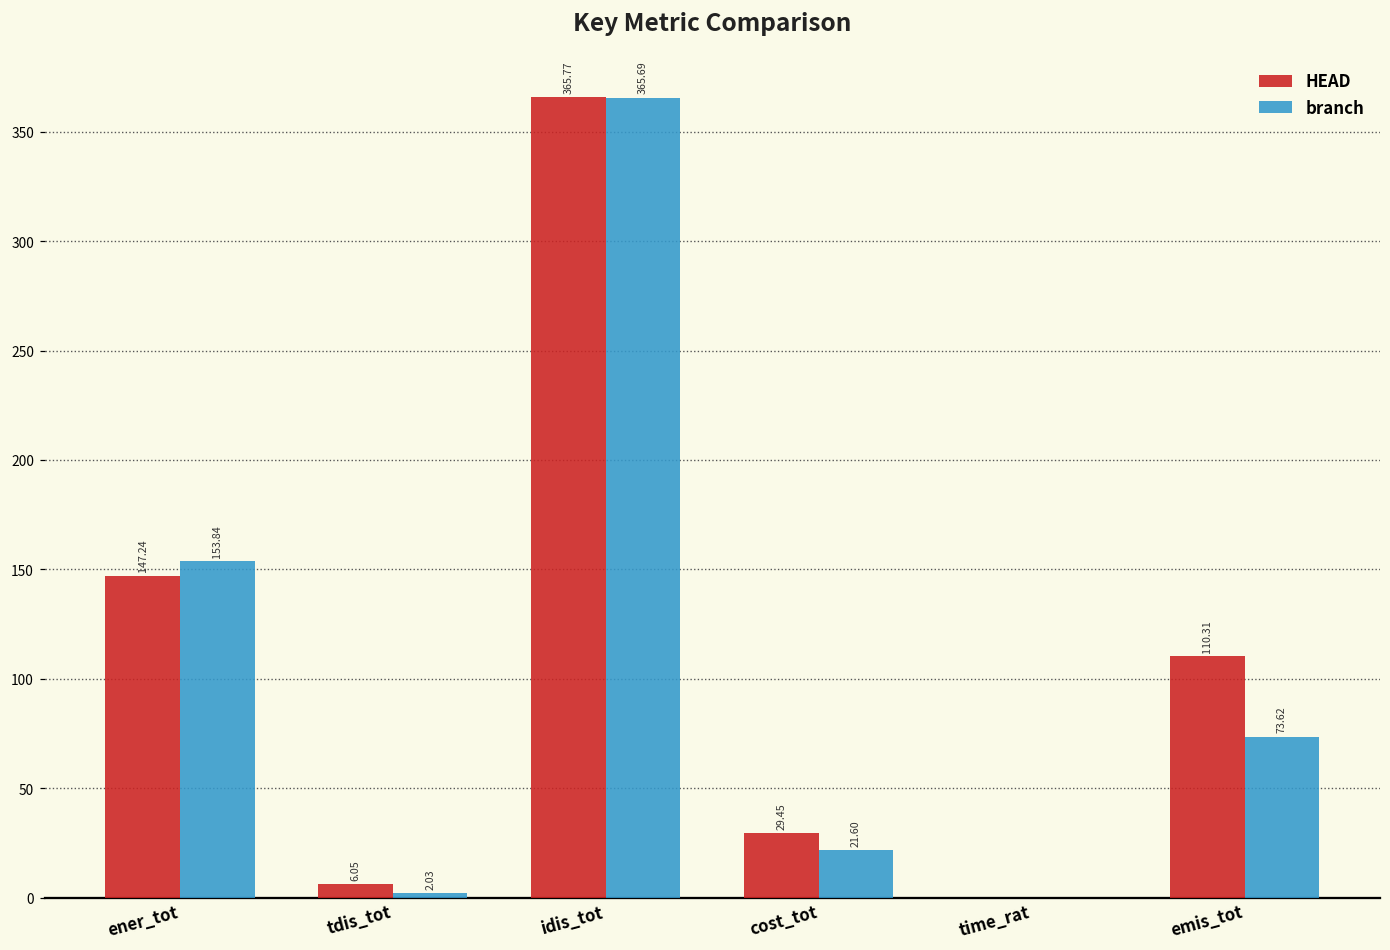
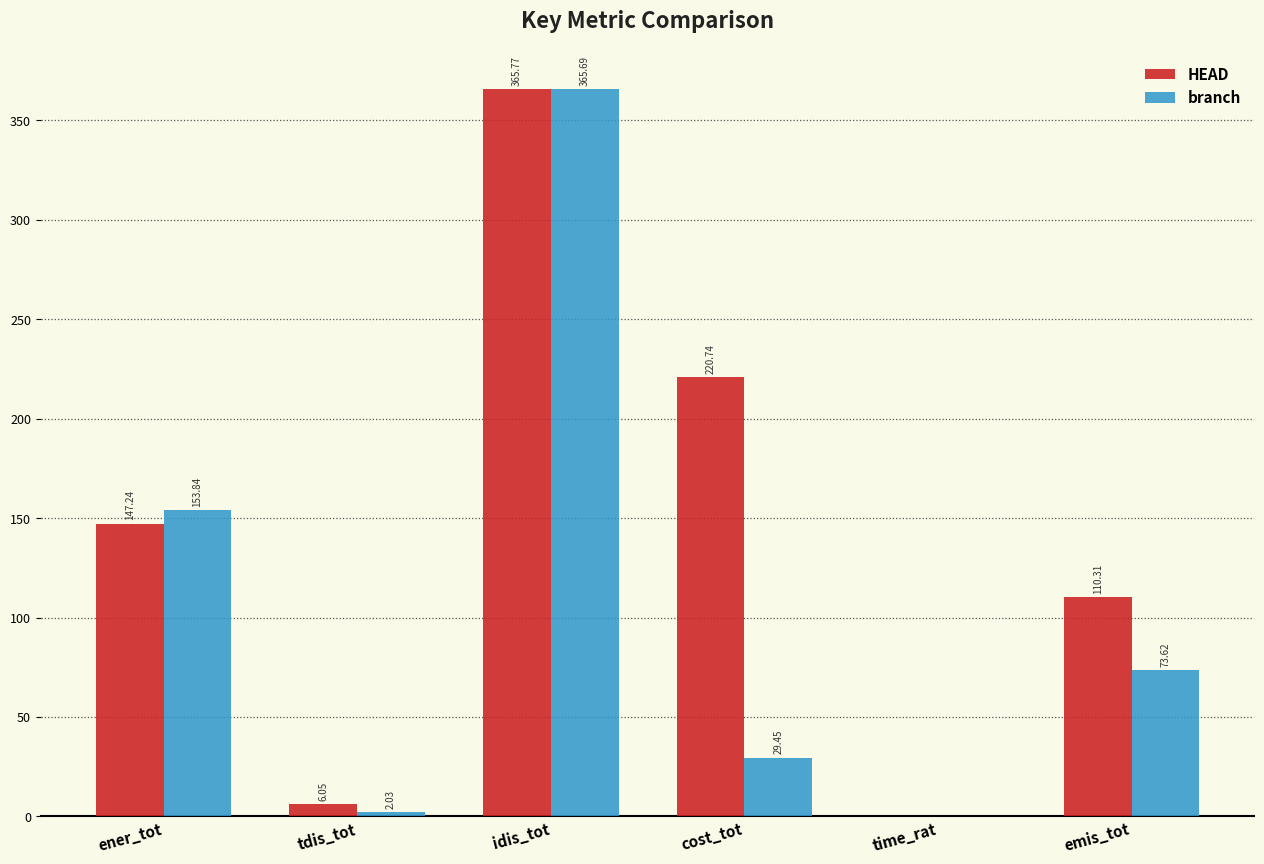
  {
    "HEAD": {
      "ener_tot": 147.24,
      "tdis_tot": 6.05,
      "idis_tot": 365.77,
-     "cost_tot": 29.45,
+     "cost_tot": 220.74,
      "emis_tot": 110.31
    },
    "branch": {
      "ener_tot": 153.84,
      "tdis_tot": 2.03,
      "idis_tot": 365.69,
-     "cost_tot": 21.60,
+     "cost_tot": 29.45,
      "emis_tot": 73.62
    }
  }
